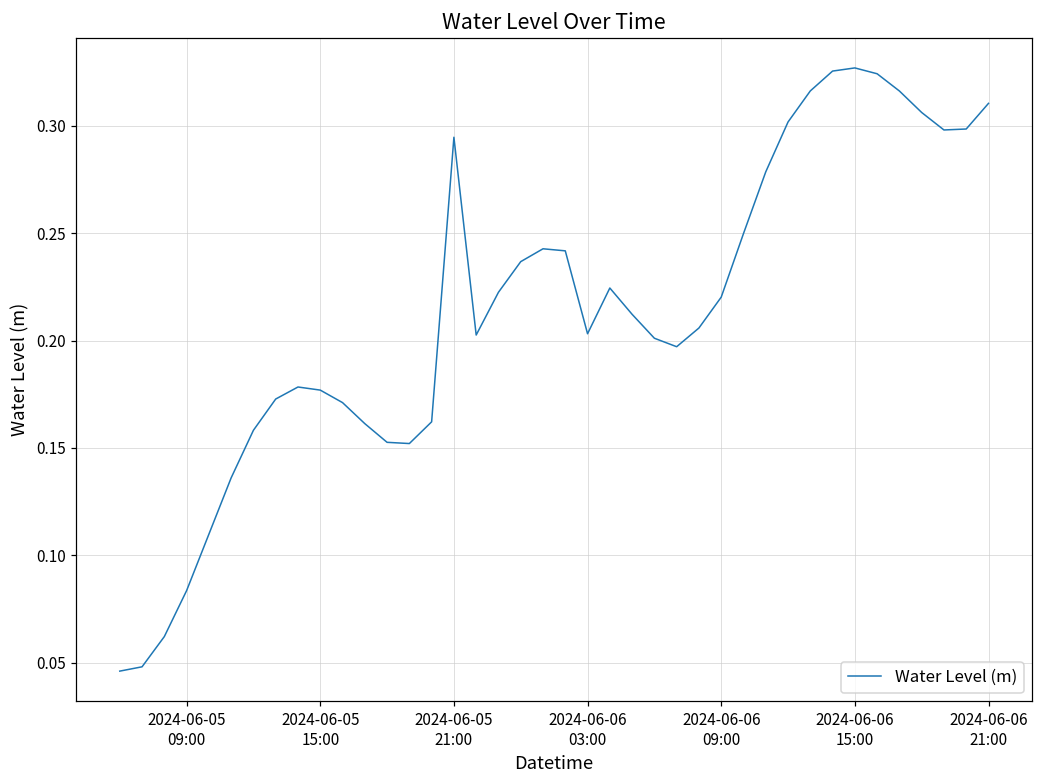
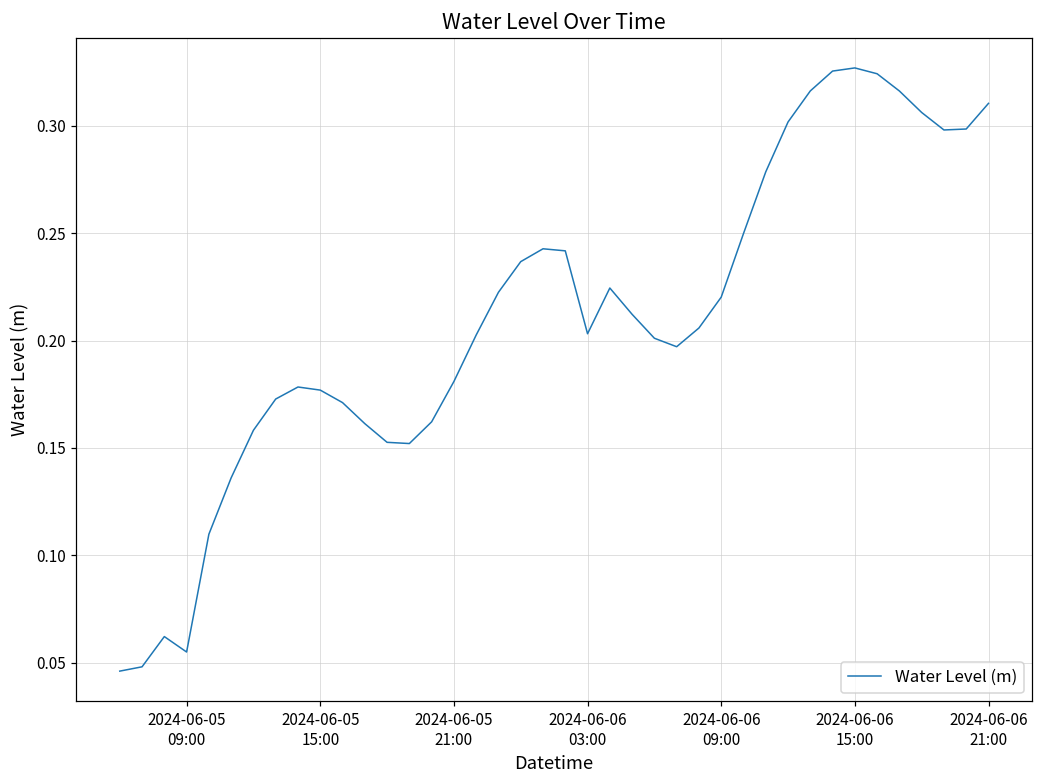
  {
-   "2024-06-05 09:00": 0.084,
+   "2024-06-05 09:00": 0.055,
    "2024-06-05 15:00": 0.177,
-   "2024-06-05 21:00": 0.295,
+   "2024-06-05 21:00": 0.181,
    "2024-06-06 03:00": 0.203,
    "2024-06-06 09:00": 0.220,
    "2024-06-06 15:00": 0.327,
    "2024-06-06 21:00": 0.310
  }
